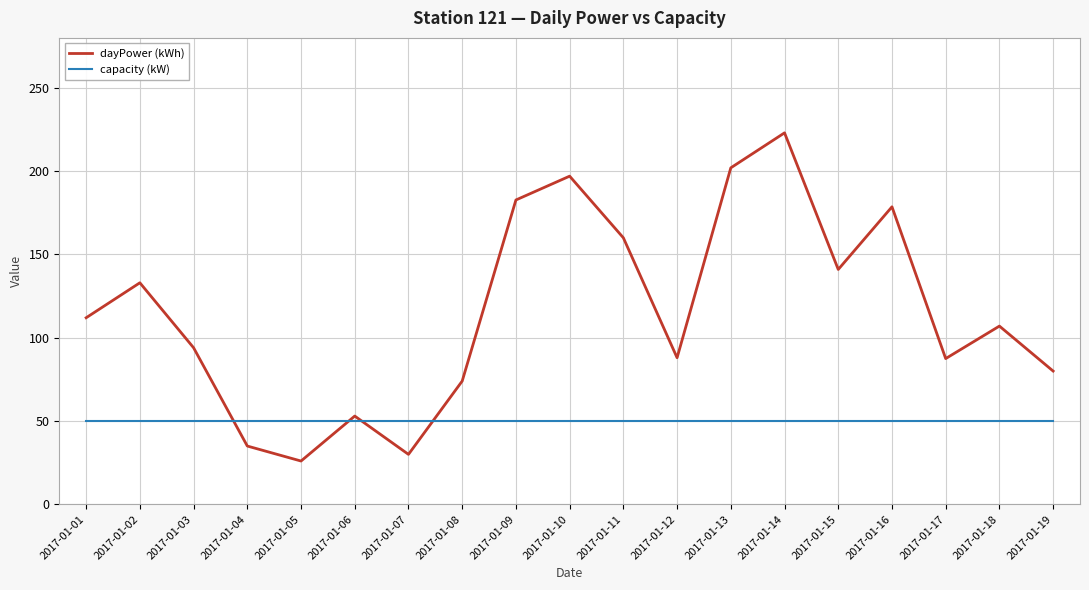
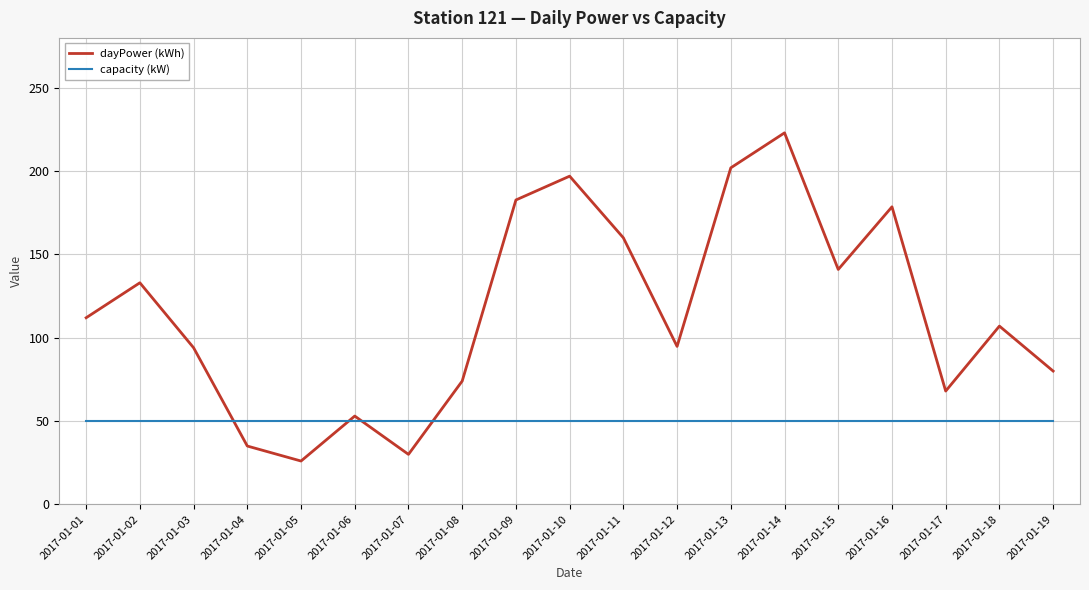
  {
    "dayPower (kWh)": {
      "2017-01-01": 112,
      "2017-01-02": 133,
      "2017-01-03": 94,
      "2017-01-04": 35,
      "2017-01-05": 26,
      "2017-01-06": 53,
      "2017-01-07": 30,
      "2017-01-08": 74,
      "2017-01-09": 183,
      "2017-01-10": 197,
      "2017-01-11": 160,
-     "2017-01-12": 88,
+     "2017-01-12": 95,
      "2017-01-13": 202,
      "2017-01-14": 223,
      "2017-01-15": 141,
      "2017-01-16": 179,
-     "2017-01-17": 88,
+     "2017-01-17": 68,
      "2017-01-18": 107,
      "2017-01-19": 80
    },
    "capacity (kW)": {
      "2017-01-01": 50,
      "2017-01-02": 50,
      "2017-01-03": 50,
      "2017-01-04": 50,
      "2017-01-05": 50,
      "2017-01-06": 50,
      "2017-01-07": 50,
      "2017-01-08": 50,
      "2017-01-09": 50,
      "2017-01-10": 50,
      "2017-01-11": 50,
      "2017-01-12": 50,
      "2017-01-13": 50,
      "2017-01-14": 50,
      "2017-01-15": 50,
      "2017-01-16": 50,
      "2017-01-17": 50,
      "2017-01-18": 50,
      "2017-01-19": 50
    }
  }
